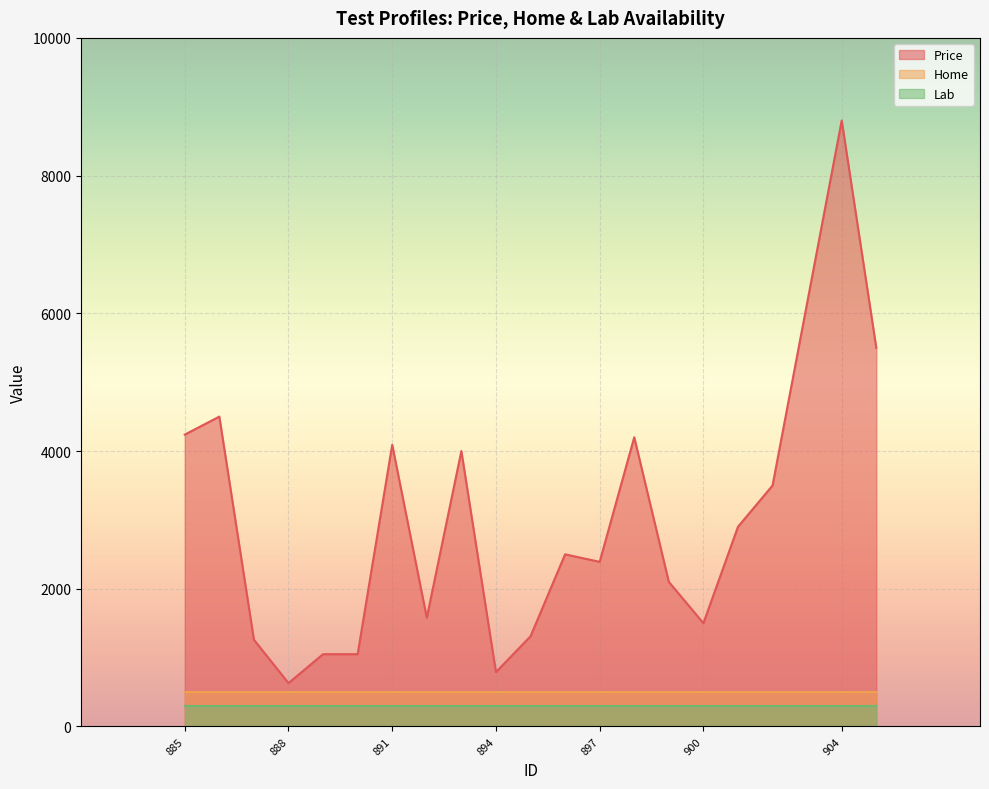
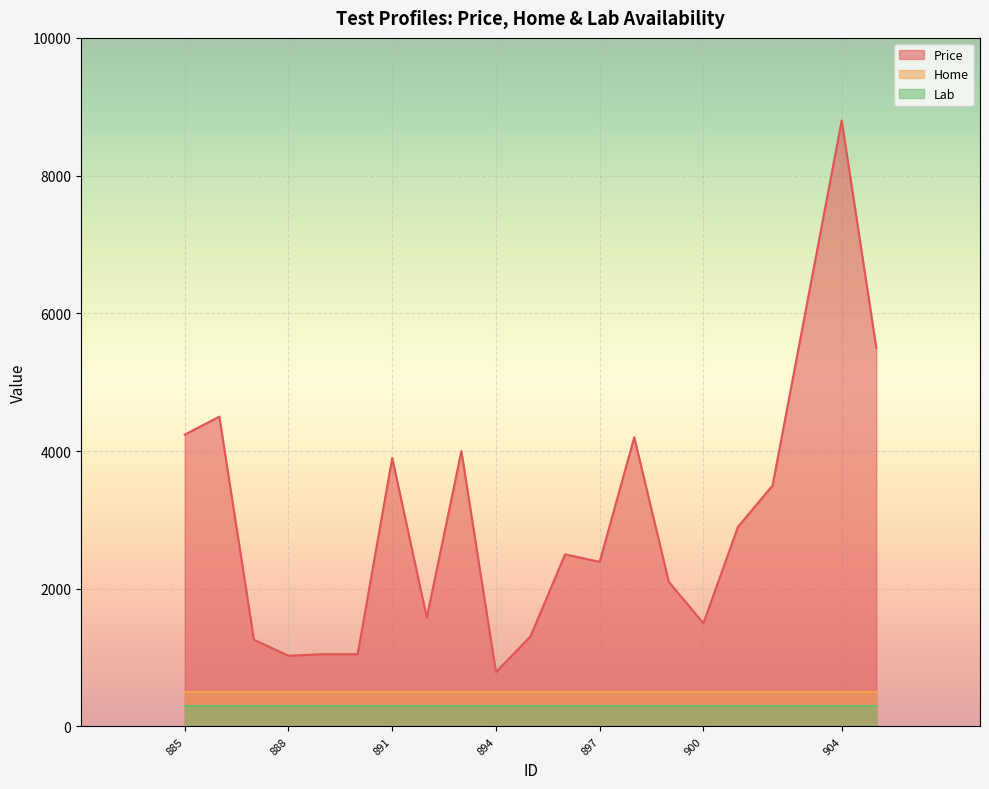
  {
    "Price": {
      "885": 4200,
-     "888": 600,
-     "891": 4100,
+     "888": 1000,
+     "891": 3900,
      "894": 800,
      "897": 2400,
      "900": 1500,
      "904": 8800
    },
    "Home": {
      "885": 500,
      "888": 500,
      "891": 500,
      "894": 500,
      "897": 500,
      "900": 500,
      "904": 500
    },
    "Lab": {
      "885": 300,
      "888": 300,
      "891": 300,
      "894": 300,
      "897": 300,
      "900": 300,
      "904": 300
    }
  }
